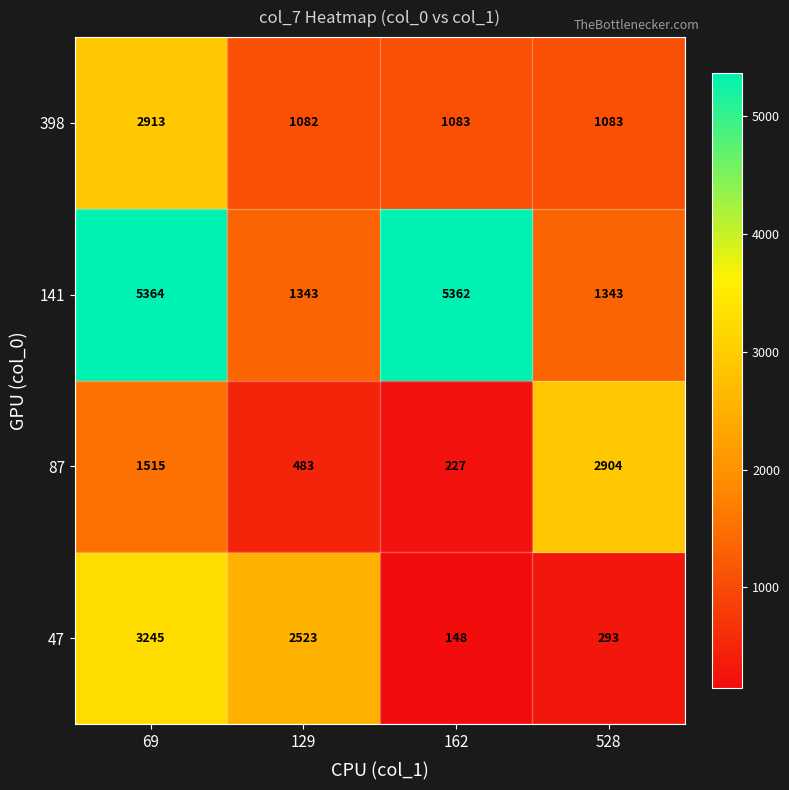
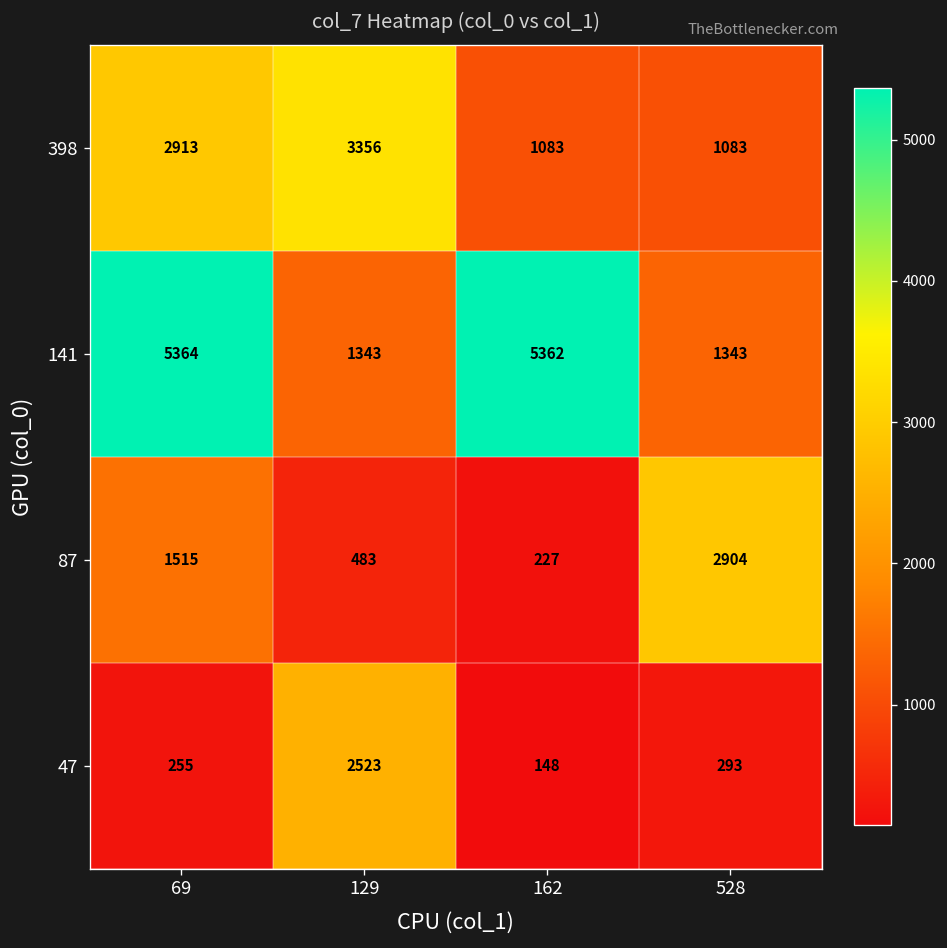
  {
    "398": {
      "69": 2913,
-     "129": 1082,
+     "129": 3356,
      "162": 1083,
      "528": 1083
    },
    "141": {
      "69": 5364,
      "129": 1343,
      "162": 5362,
      "528": 1343
    },
    "87": {
      "69": 1515,
      "129": 483,
      "162": 227,
      "528": 2904
    },
    "47": {
-     "69": 3245,
+     "69": 255,
      "129": 2523,
      "162": 148,
      "528": 293
    }
  }
